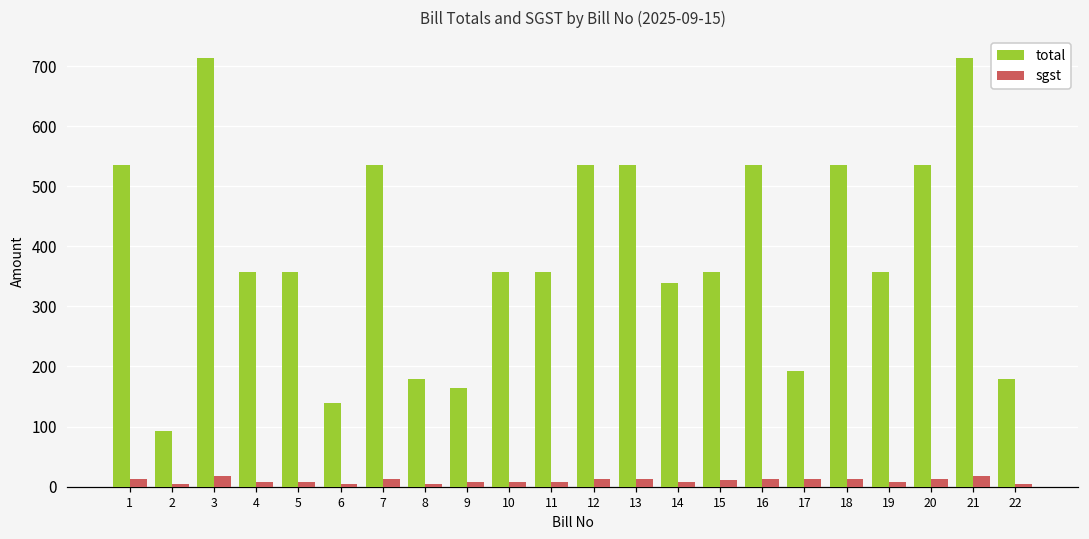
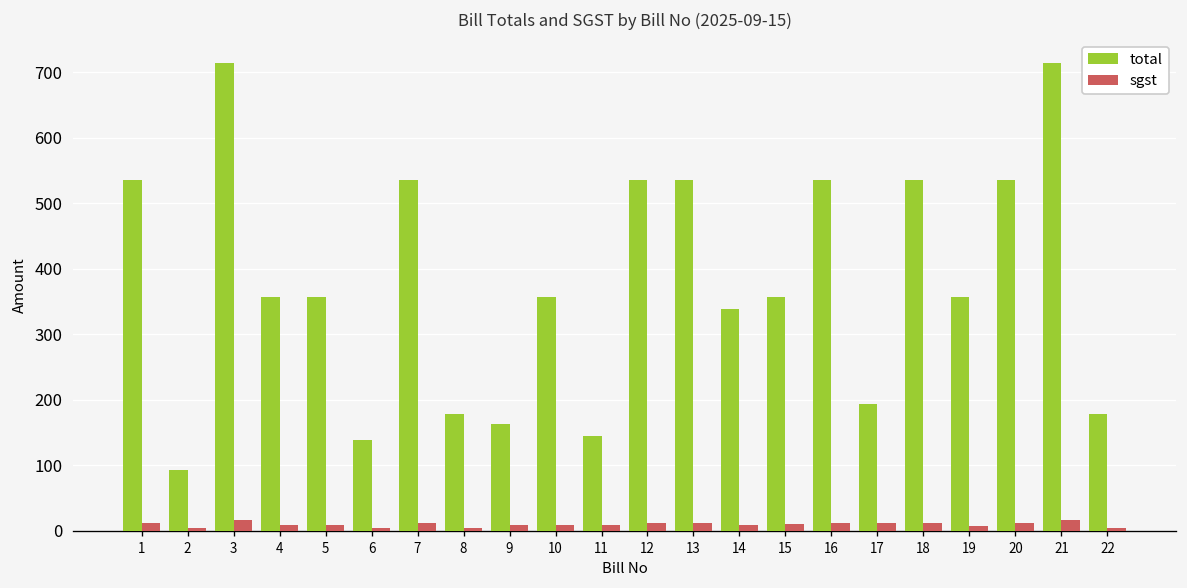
  {
    "total": {
      "1": 540,
      "2": 90,
      "3": 710,
      "4": 360,
      "5": 360,
      "6": 140,
      "7": 540,
      "8": 180,
      "9": 160,
      "10": 360,
-     "11": 360,
+     "11": 150,
      "12": 540,
      "13": 540,
      "14": 340,
      "15": 360,
      "16": 540,
      "17": 190,
      "18": 540,
      "19": 360,
      "20": 540,
      "21": 710,
      "22": 180
    },
    "sgst": {
      "1": 10,
      "3": 20,
      "4": 10,
      "5": 10,
      "7": 10,
      "9": 10,
      "10": 10,
      "11": 10,
      "12": 10,
      "13": 10,
      "14": 10,
      "15": 10,
      "16": 10,
      "17": 10,
      "18": 10,
      "19": 10,
      "20": 10,
      "21": 20
    }
  }
